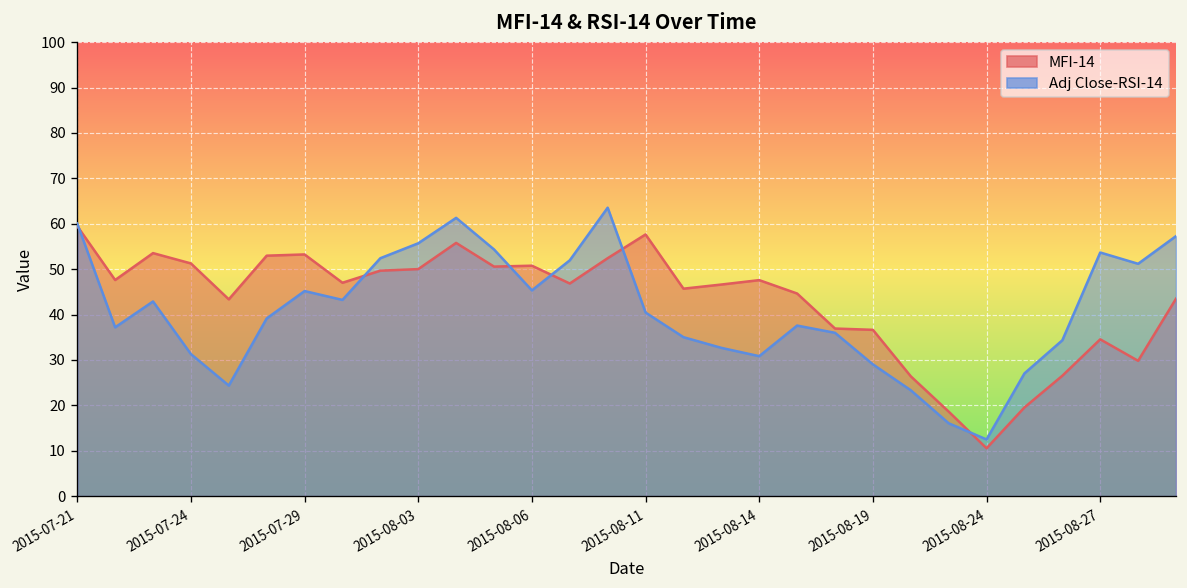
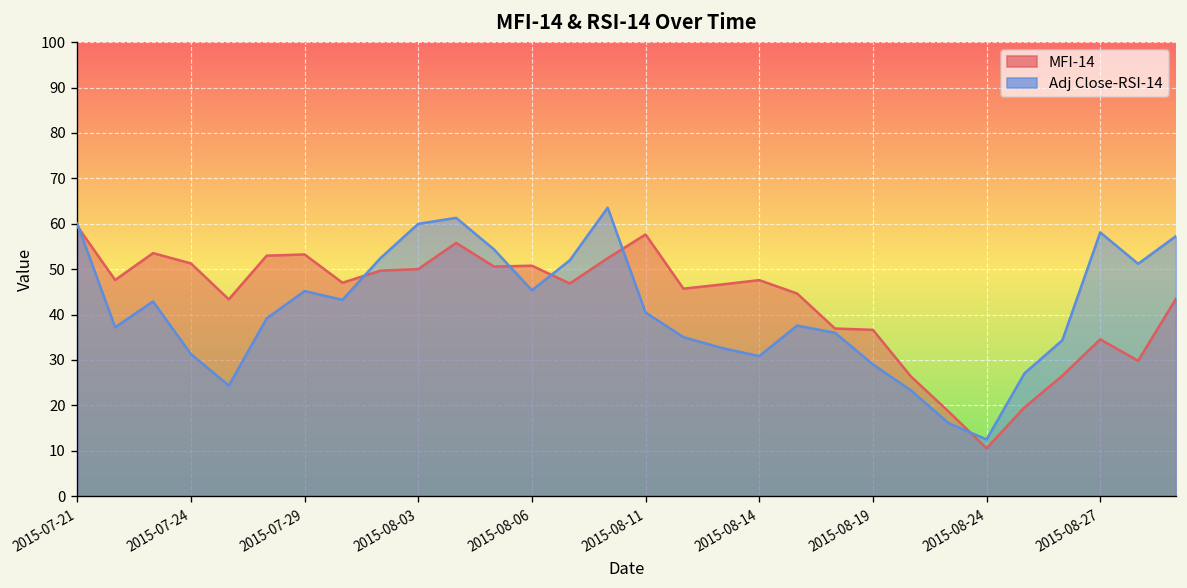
  {
    "MFI-14": {
      "2015-07-24": 51,
      "2015-07-29": 53,
      "2015-08-03": 50,
      "2015-08-06": 51,
      "2015-08-11": 58,
      "2015-08-14": 48,
      "2015-08-19": 37,
      "2015-08-24": 11,
      "2015-08-27": 35
    },
    "Adj Close-RSI-14": {
      "2015-07-24": 31,
      "2015-07-29": 45,
-     "2015-08-03": 56,
+     "2015-08-03": 60,
      "2015-08-06": 45,
      "2015-08-11": 40,
      "2015-08-14": 31,
      "2015-08-19": 29,
      "2015-08-24": 12,
-     "2015-08-27": 54
+     "2015-08-27": 58
    }
  }
